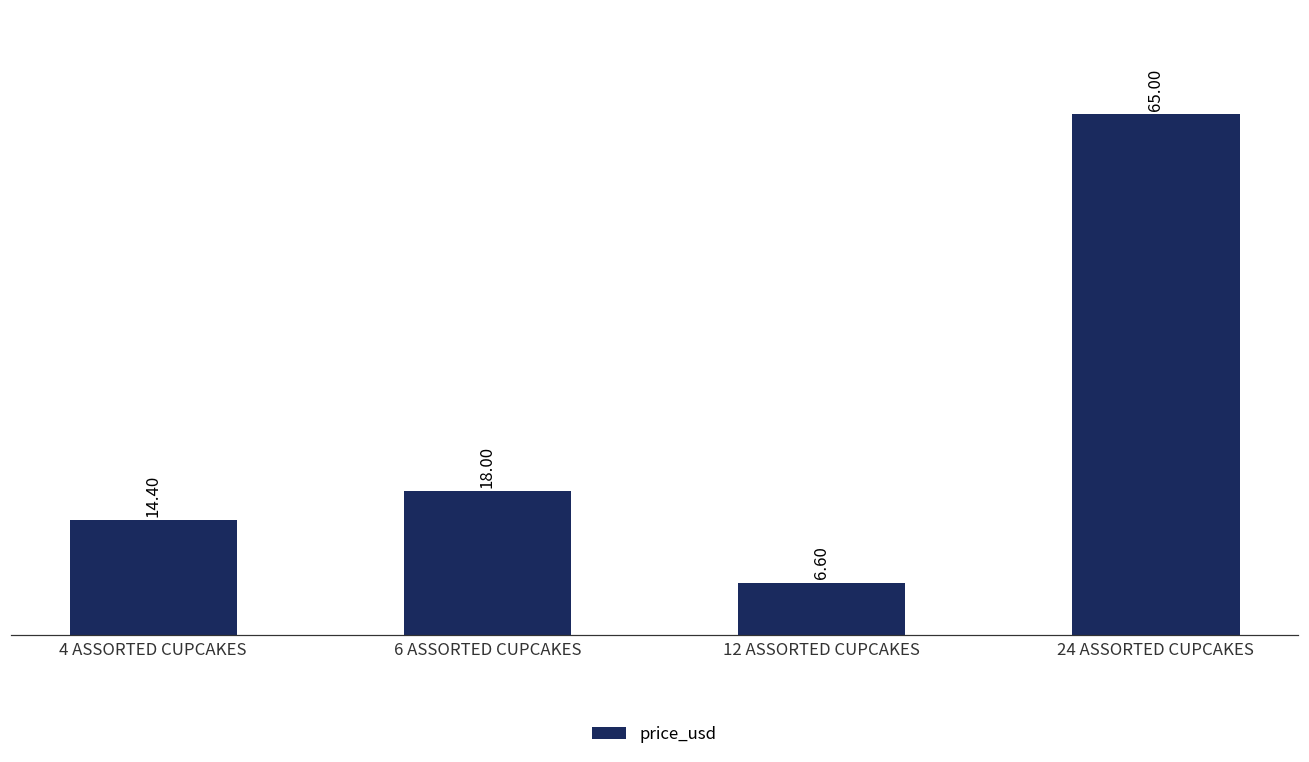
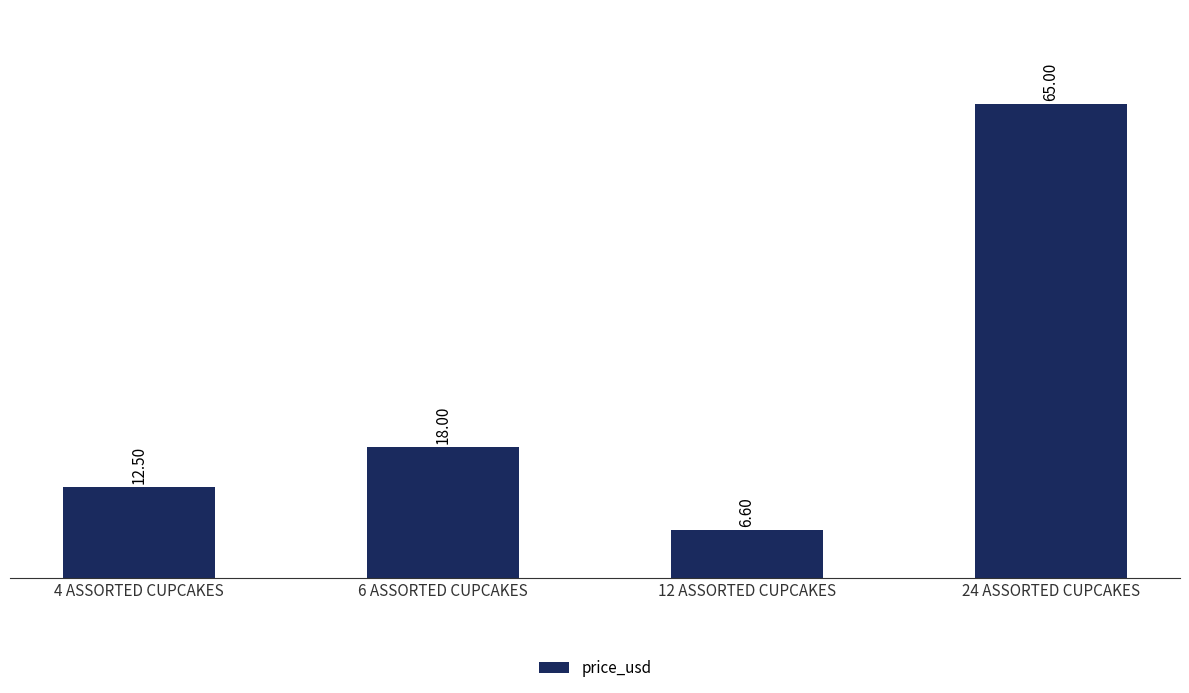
  {
-   "4 ASSORTED CUPCAKES": 14.40,
+   "4 ASSORTED CUPCAKES": 12.50,
    "6 ASSORTED CUPCAKES": 18.00,
    "12 ASSORTED CUPCAKES": 6.60,
    "24 ASSORTED CUPCAKES": 65.00
  }
